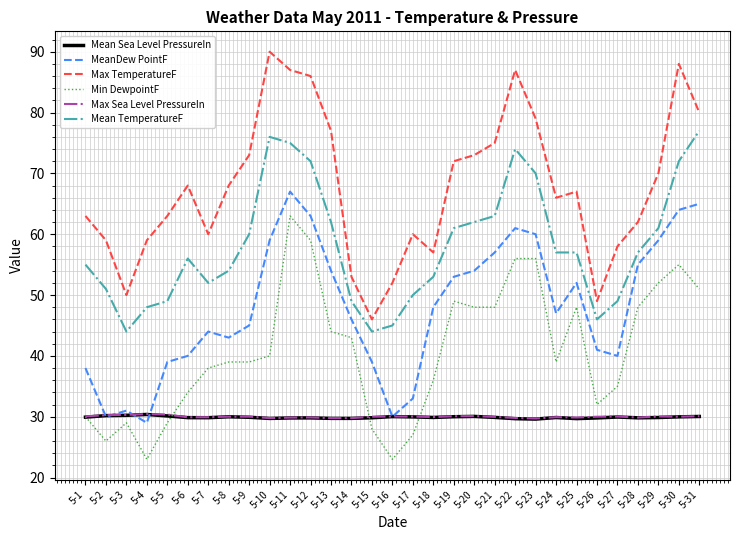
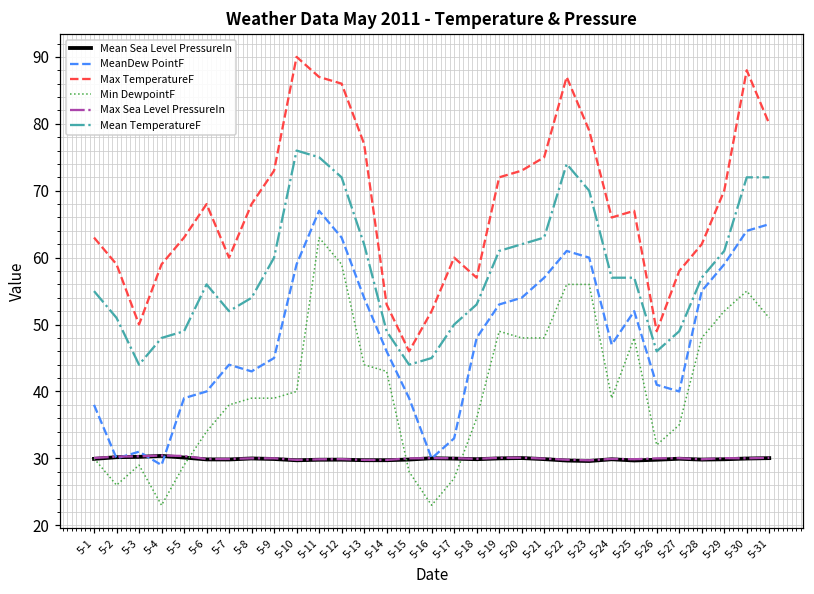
  {
    "MeanDew PointF": {
      "5-1": 38,
      "5-3": 31,
      "5-4": 29,
      "5-5": 39,
      "5-6": 40,
      "5-7": 44,
      "5-8": 43,
      "5-9": 45,
      "5-10": 59,
      "5-11": 67,
      "5-12": 63,
      "5-13": 54,
      "5-14": 46,
      "5-15": 39,
      "5-17": 33,
      "5-18": 48,
      "5-19": 53,
      "5-20": 54,
      "5-21": 57,
      "5-22": 61,
      "5-23": 60,
      "5-24": 47,
      "5-25": 52,
      "5-26": 41,
      "5-27": 40,
      "5-28": 55,
      "5-29": 59,
      "5-30": 64,
      "5-31": 65
    },
    "Max TemperatureF": {
      "5-1": 63,
      "5-2": 59,
      "5-3": 50,
      "5-4": 59,
      "5-5": 63,
      "5-6": 68,
      "5-7": 60,
      "5-8": 68,
      "5-9": 73,
      "5-10": 90,
      "5-11": 87,
      "5-12": 86,
      "5-13": 77,
      "5-14": 53,
      "5-15": 46,
      "5-16": 52,
      "5-17": 60,
      "5-18": 57,
      "5-19": 72,
      "5-20": 73,
      "5-21": 75,
      "5-22": 87,
      "5-23": 79,
      "5-24": 66,
      "5-25": 67,
      "5-26": 49,
      "5-27": 58,
      "5-28": 62,
      "5-29": 70,
      "5-30": 88,
      "5-31": 80
    },
    "Min DewpointF": {
      "5-2": 26,
      "5-3": 29,
      "5-4": 23,
      "5-5": 29,
      "5-6": 34,
      "5-7": 38,
      "5-8": 39,
      "5-9": 39,
      "5-10": 40,
      "5-11": 63,
      "5-12": 59,
      "5-13": 44,
      "5-14": 43,
      "5-15": 28,
      "5-16": 23,
      "5-17": 27,
      "5-18": 36,
      "5-19": 49,
      "5-20": 48,
      "5-21": 48,
      "5-22": 56,
      "5-23": 56,
      "5-24": 39,
      "5-25": 48,
      "5-26": 32,
      "5-27": 35,
      "5-28": 48,
      "5-29": 52,
      "5-30": 55,
      "5-31": 51
    },
    "Mean TemperatureF": {
      "5-1": 55,
      "5-2": 51,
      "5-3": 44,
      "5-4": 48,
      "5-5": 49,
      "5-6": 56,
      "5-7": 52,
      "5-8": 54,
      "5-9": 60,
      "5-10": 76,
      "5-11": 75,
      "5-12": 72,
      "5-13": 62,
      "5-14": 49,
      "5-15": 44,
      "5-16": 45,
      "5-17": 50,
      "5-18": 53,
      "5-19": 61,
      "5-20": 62,
      "5-21": 63,
      "5-22": 74,
      "5-23": 70,
      "5-24": 57,
      "5-25": 57,
      "5-26": 46,
      "5-27": 49,
      "5-28": 57,
      "5-29": 61,
      "5-30": 72,
-     "5-31": 77
+     "5-31": 72
    }
  }
